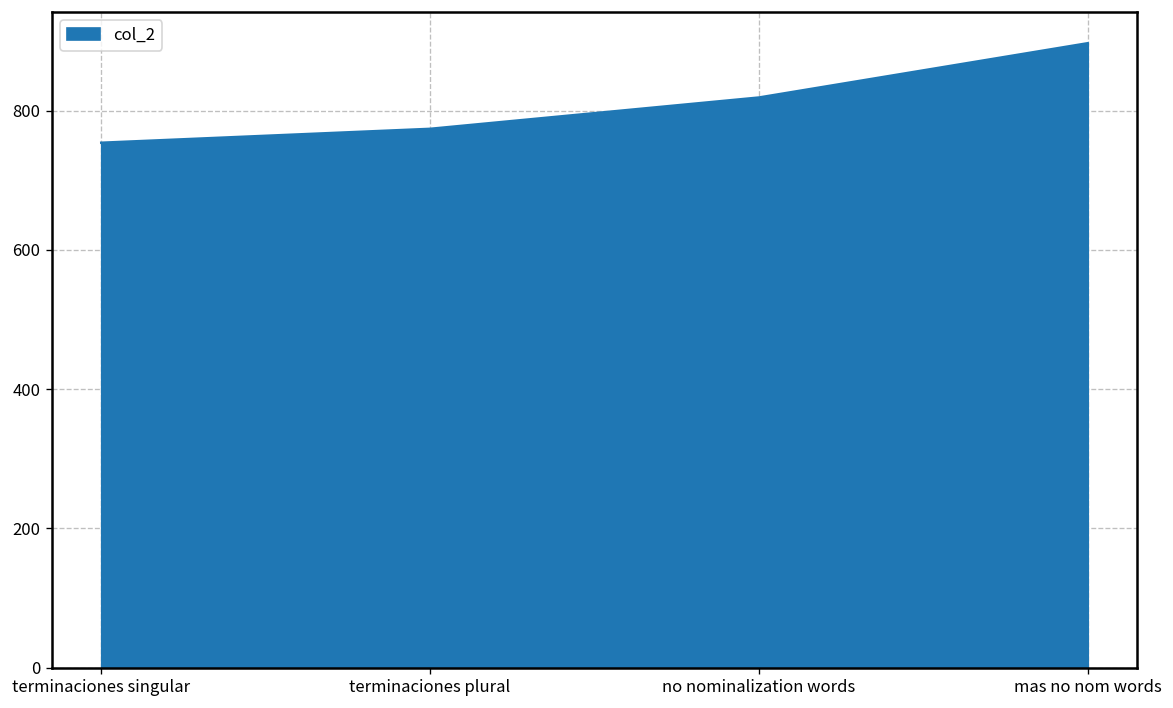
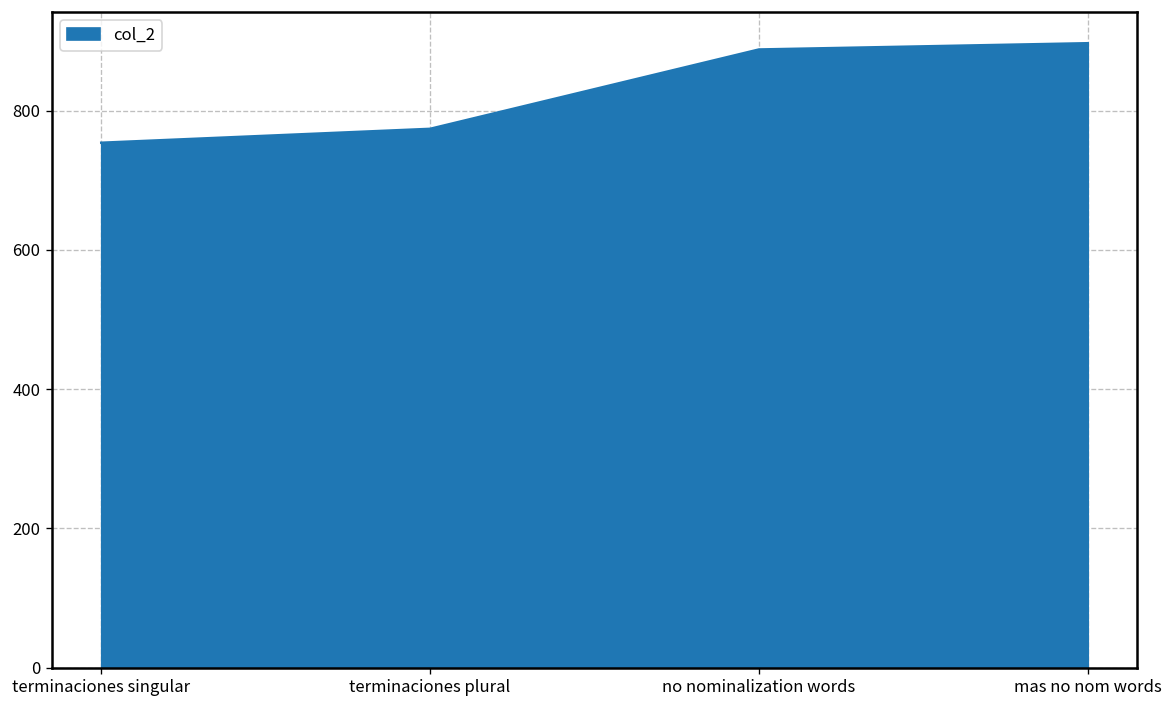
  {
    "terminaciones singular": 750,
    "terminaciones plural": 770,
-   "no nominalization words": 820,
+   "no nominalization words": 890,
    "mas no nom words": 900
  }
